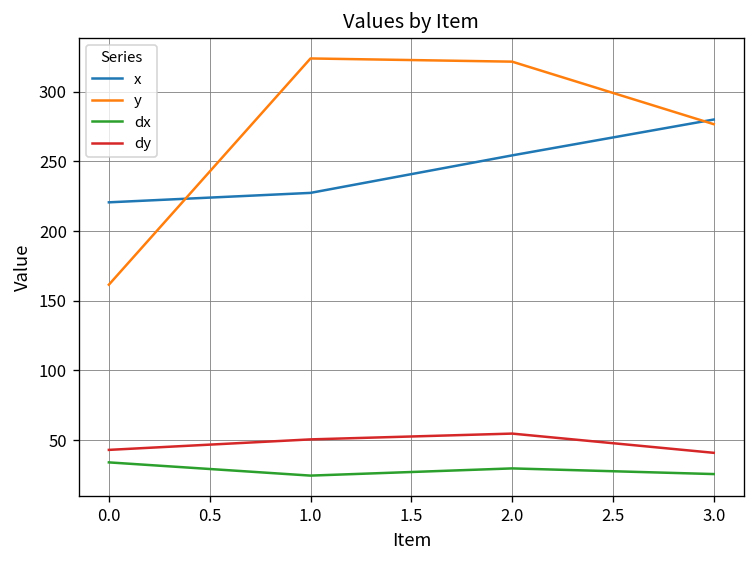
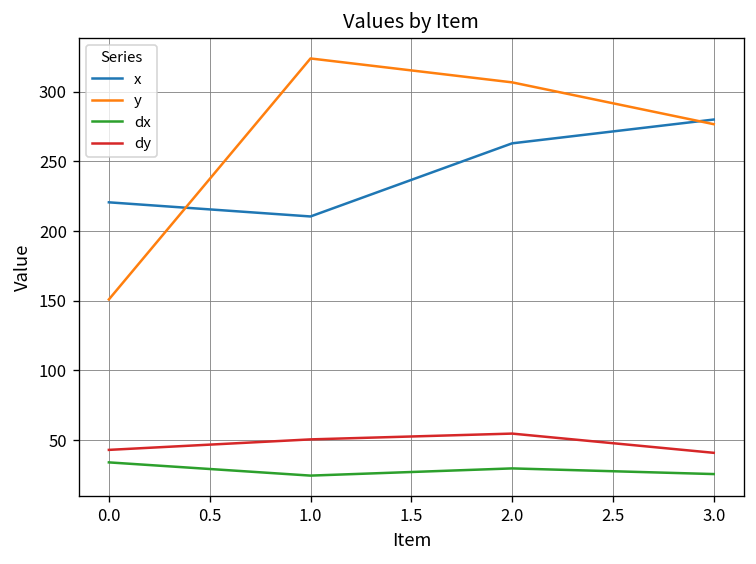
  {
    "x": {
      "0.0": 221,
-     "1.0": 227,
-     "2.0": 254,
+     "1.0": 210,
+     "2.0": 263,
      "3.0": 280
    },
    "y": {
-     "0.0": 162,
+     "0.0": 151,
      "1.0": 324,
-     "2.0": 322,
+     "2.0": 307,
      "3.0": 277
    },
    "dx": {
      "0.0": 34,
      "1.0": 25,
      "2.0": 30,
      "3.0": 26
    },
    "dy": {
      "0.0": 43,
      "1.0": 51,
      "2.0": 55,
      "3.0": 41
    }
  }
